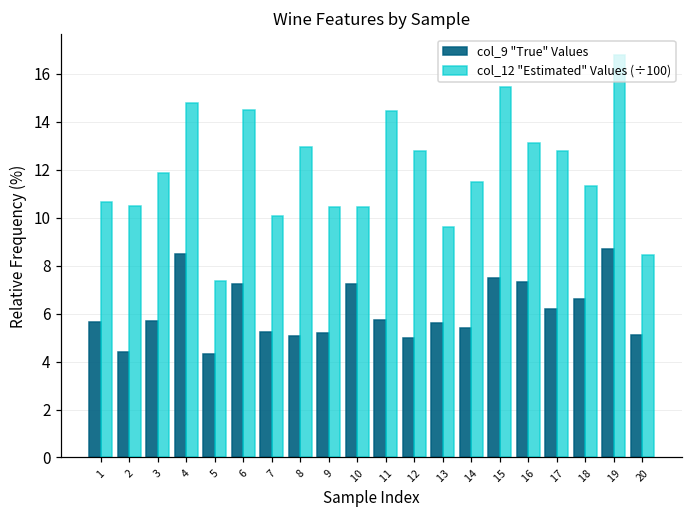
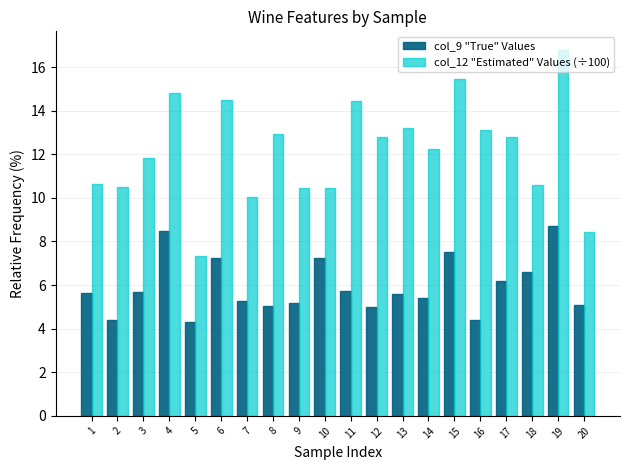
  {
    "col_9 \"True\" Values": {
      "1": 5.6,
      "2": 4.4,
      "3": 5.7,
      "4": 8.5,
      "5": 4.3,
      "6": 7.3,
      "7": 5.3,
      "8": 5.1,
      "9": 5.2,
      "10": 7.2,
      "11": 5.8,
      "12": 5.0,
      "13": 5.6,
      "14": 5.4,
      "15": 7.5,
-     "16": 7.3,
+     "16": 4.4,
      "17": 6.2,
      "18": 6.6,
      "19": 8.7,
      "20": 5.1
    },
    "col_12 \"Estimated\" Values (÷100)": {
      "1": 10.7,
      "2": 10.5,
      "3": 11.9,
      "4": 14.8,
      "5": 7.4,
      "6": 14.5,
      "7": 10.1,
      "8": 13.0,
      "9": 10.5,
      "10": 10.5,
      "11": 14.4,
      "12": 12.8,
-     "13": 9.6,
-     "14": 11.5,
+     "13": 13.2,
+     "14": 12.2,
      "15": 15.5,
      "16": 13.1,
      "17": 12.8,
-     "18": 11.3,
+     "18": 10.6,
      "20": 8.5
    }
  }
